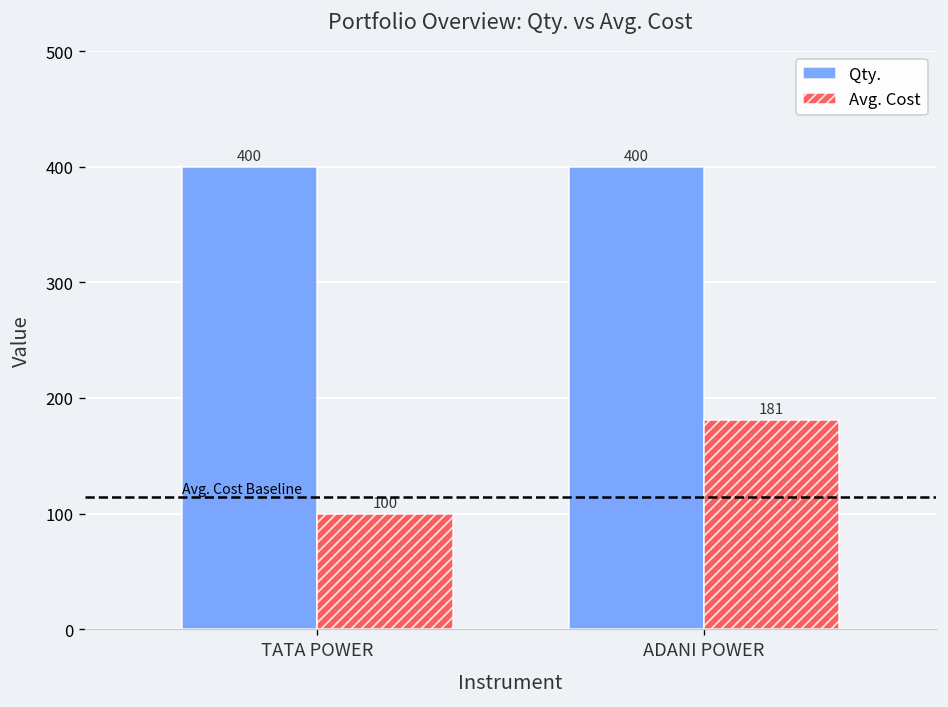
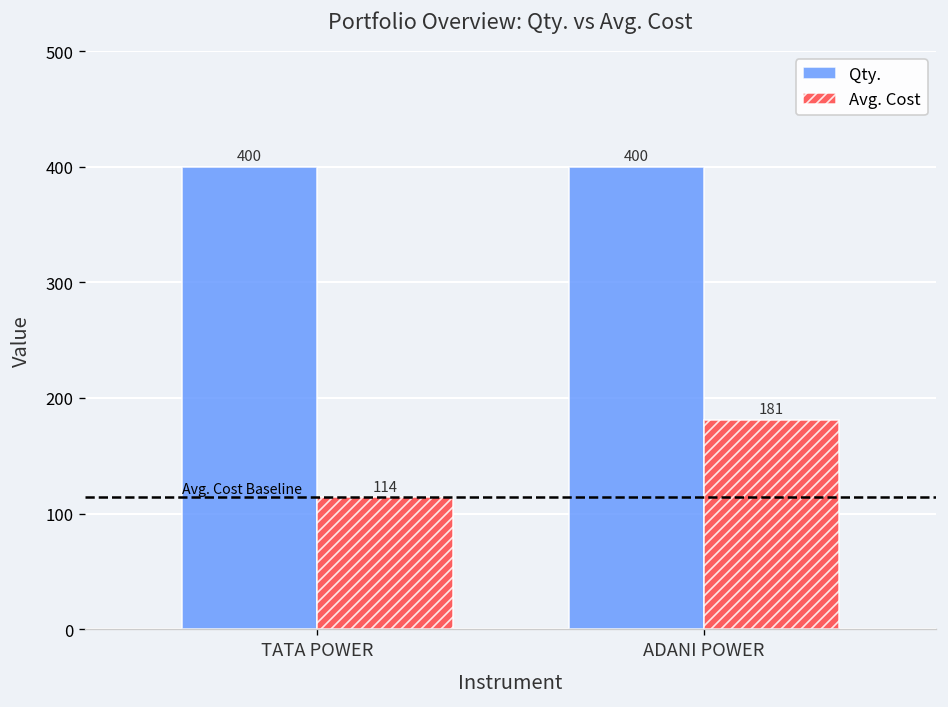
  {
    "Qty.": {
      "TATA POWER": 400,
      "ADANI POWER": 400
    },
    "Avg. Cost": {
-     "TATA POWER": 100,
+     "TATA POWER": 114,
      "ADANI POWER": 181
    }
  }
